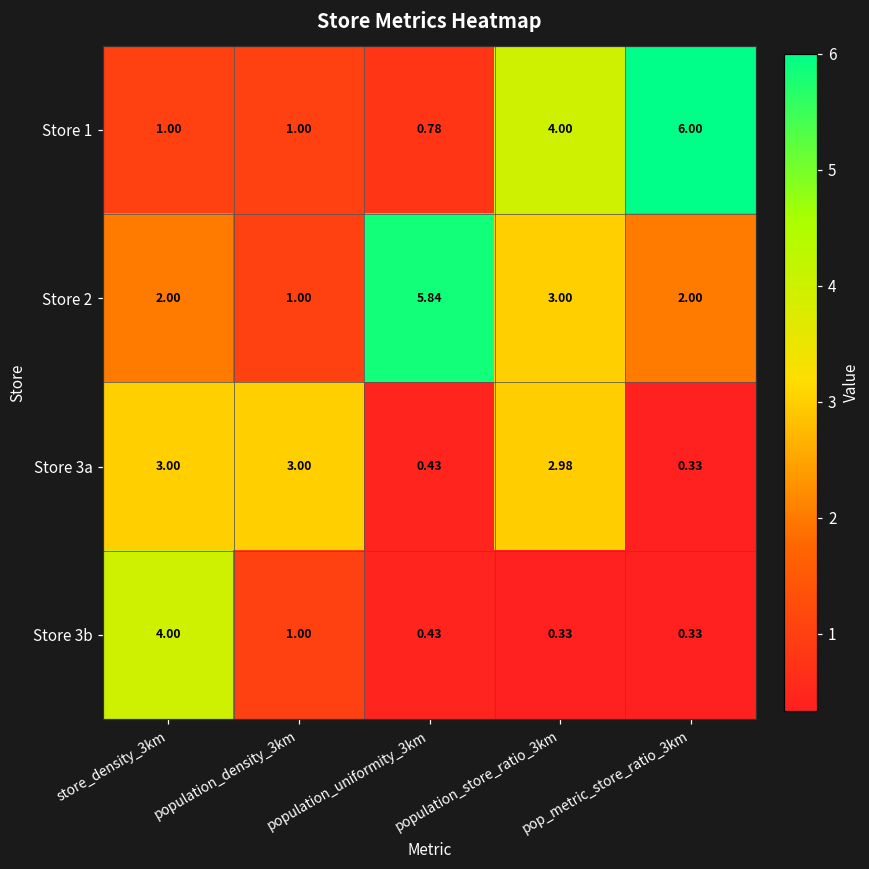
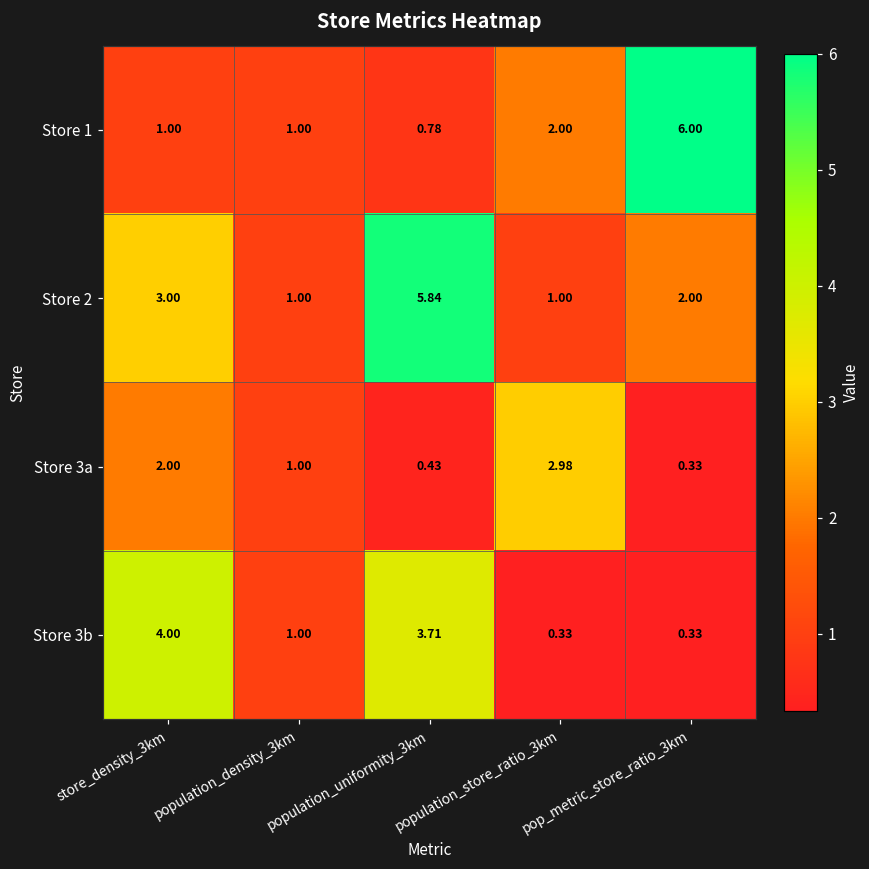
  {
    "Store 1": {
      "store_density_3km": 1.00,
      "population_density_3km": 1.00,
      "population_uniformity_3km": 0.78,
-     "population_store_ratio_3km": 4.00,
+     "population_store_ratio_3km": 2.00,
      "pop_metric_store_ratio_3km": 6.00
    },
    "Store 2": {
-     "store_density_3km": 2.00,
+     "store_density_3km": 3.00,
      "population_density_3km": 1.00,
      "population_uniformity_3km": 5.84,
-     "population_store_ratio_3km": 3.00,
+     "population_store_ratio_3km": 1.00,
      "pop_metric_store_ratio_3km": 2.00
    },
    "Store 3a": {
-     "store_density_3km": 3.00,
-     "population_density_3km": 3.00,
+     "store_density_3km": 2.00,
+     "population_density_3km": 1.00,
      "population_uniformity_3km": 0.43,
      "population_store_ratio_3km": 2.98,
      "pop_metric_store_ratio_3km": 0.33
    },
    "Store 3b": {
      "store_density_3km": 4.00,
      "population_density_3km": 1.00,
-     "population_uniformity_3km": 0.43,
+     "population_uniformity_3km": 3.71,
      "population_store_ratio_3km": 0.33,
      "pop_metric_store_ratio_3km": 0.33
    }
  }
